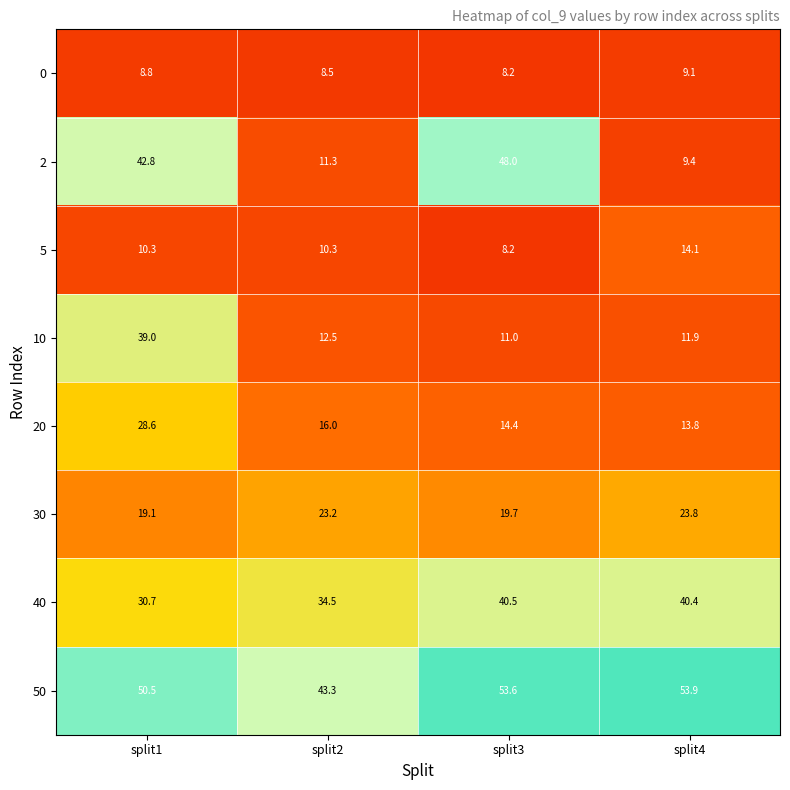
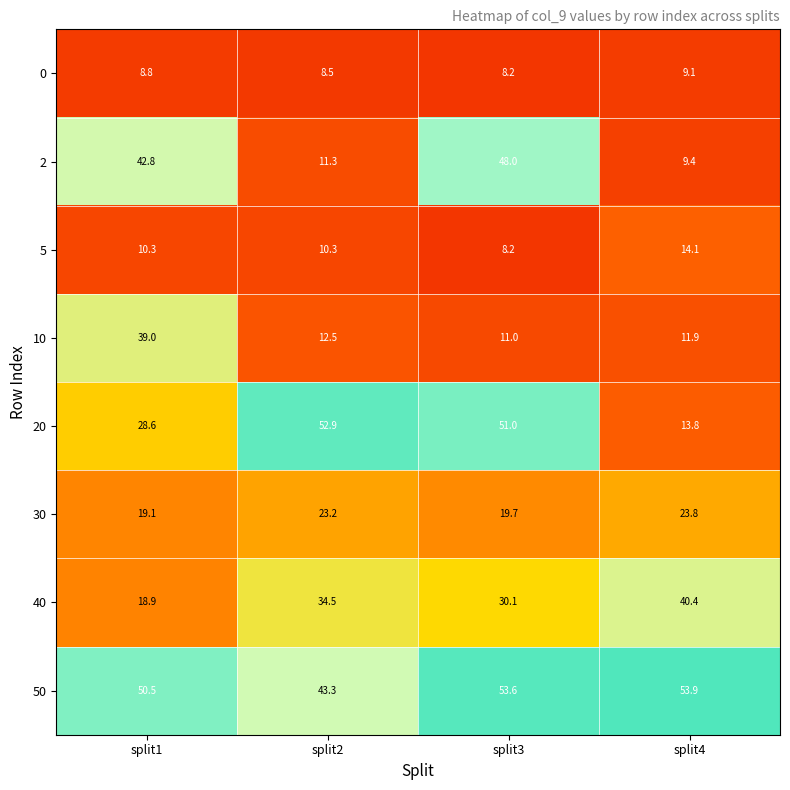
  {
    "0": {
      "split1": 8.8,
      "split2": 8.5,
      "split3": 8.2,
      "split4": 9.1
    },
    "2": {
      "split1": 42.8,
      "split2": 11.3,
      "split3": 48.0,
      "split4": 9.4
    },
    "5": {
      "split1": 10.3,
      "split2": 10.3,
      "split3": 8.2,
      "split4": 14.1
    },
    "10": {
      "split1": 39.0,
      "split2": 12.5,
      "split3": 11.0,
      "split4": 11.9
    },
    "20": {
      "split1": 28.6,
-     "split2": 16.0,
-     "split3": 14.4,
+     "split2": 52.9,
+     "split3": 51.0,
      "split4": 13.8
    },
    "30": {
      "split1": 19.1,
      "split2": 23.2,
      "split3": 19.7,
      "split4": 23.8
    },
    "40": {
-     "split1": 30.7,
+     "split1": 18.9,
      "split2": 34.5,
-     "split3": 40.5,
+     "split3": 30.1,
      "split4": 40.4
    },
    "50": {
      "split1": 50.5,
      "split2": 43.3,
      "split3": 53.6,
      "split4": 53.9
    }
  }
